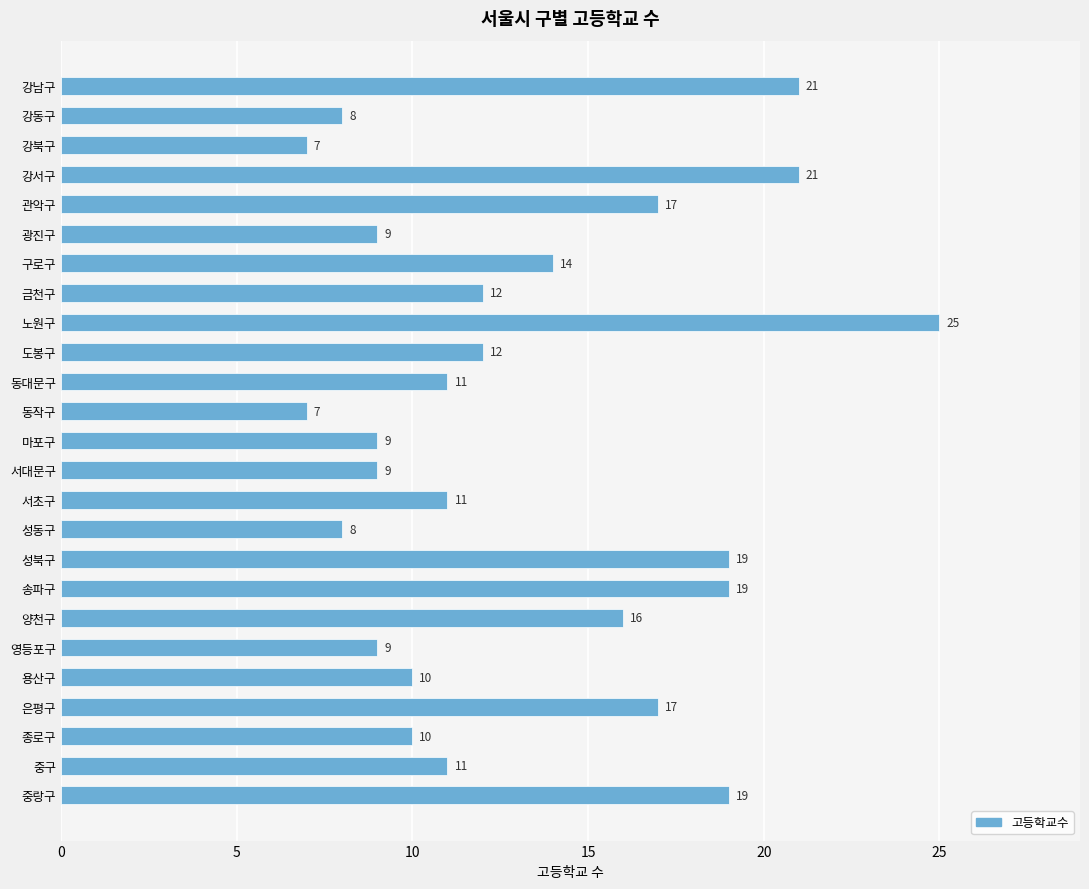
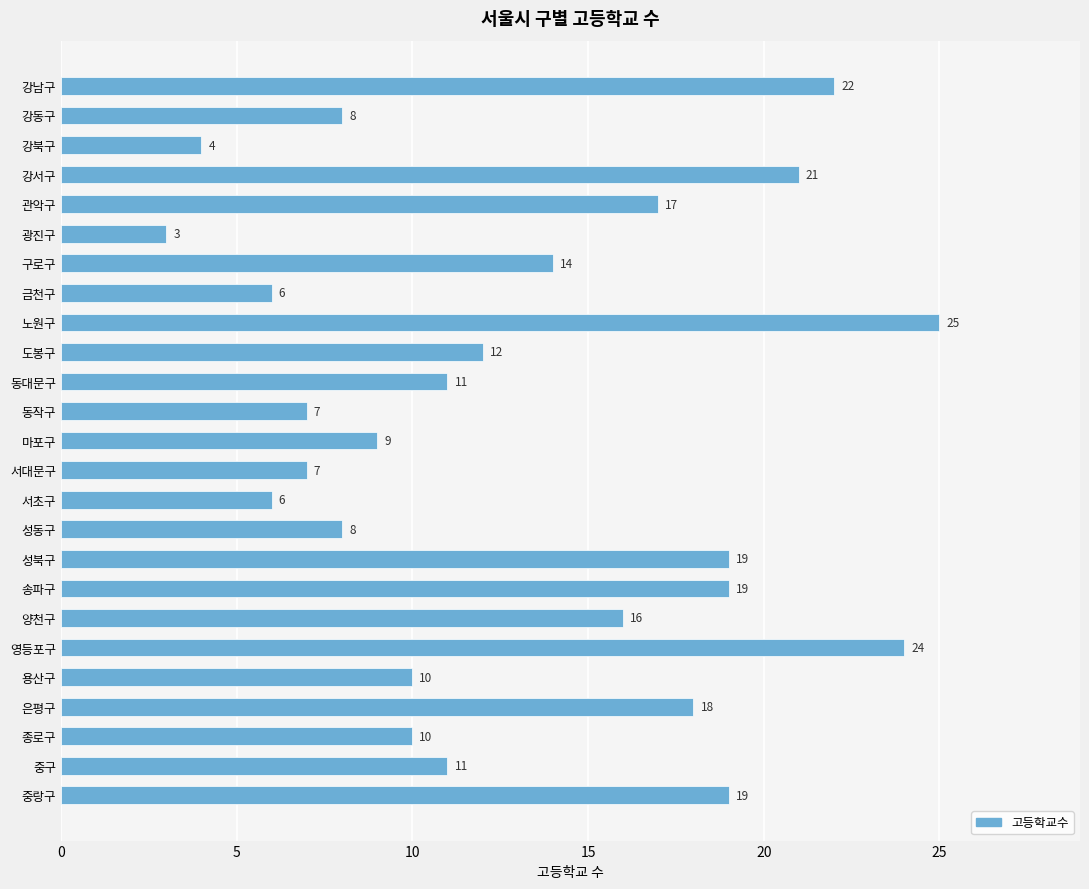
  {
-   "강남구": 21,
+   "강남구": 22,
    "강동구": 8,
-   "강북구": 7,
+   "강북구": 4,
    "강서구": 21,
    "관악구": 17,
-   "광진구": 9,
+   "광진구": 3,
    "구로구": 14,
-   "금천구": 12,
+   "금천구": 6,
    "노원구": 25,
    "도봉구": 12,
    "동대문구": 11,
    "동작구": 7,
    "마포구": 9,
-   "서대문구": 9,
-   "서초구": 11,
+   "서대문구": 7,
+   "서초구": 6,
    "성동구": 8,
    "성북구": 19,
    "송파구": 19,
    "양천구": 16,
-   "영등포구": 9,
+   "영등포구": 24,
    "용산구": 10,
-   "은평구": 17,
+   "은평구": 18,
    "종로구": 10,
    "중구": 11,
    "중랑구": 19
  }
